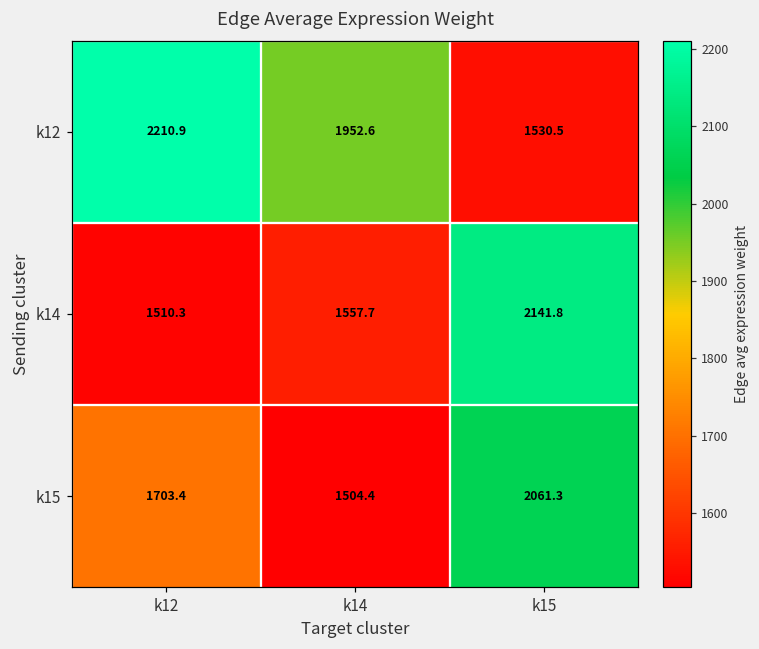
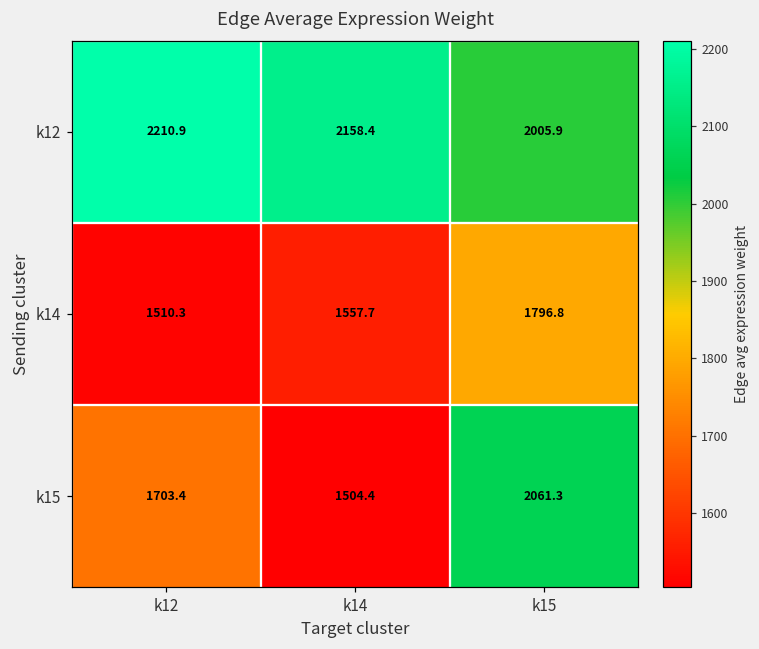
  {
    "k12": {
      "k12": 2210.9,
-     "k14": 1952.6,
-     "k15": 1530.5
+     "k14": 2158.4,
+     "k15": 2005.9
    },
    "k14": {
      "k12": 1510.3,
      "k14": 1557.7,
-     "k15": 2141.8
+     "k15": 1796.8
    },
    "k15": {
      "k12": 1703.4,
      "k14": 1504.4,
      "k15": 2061.3
    }
  }
